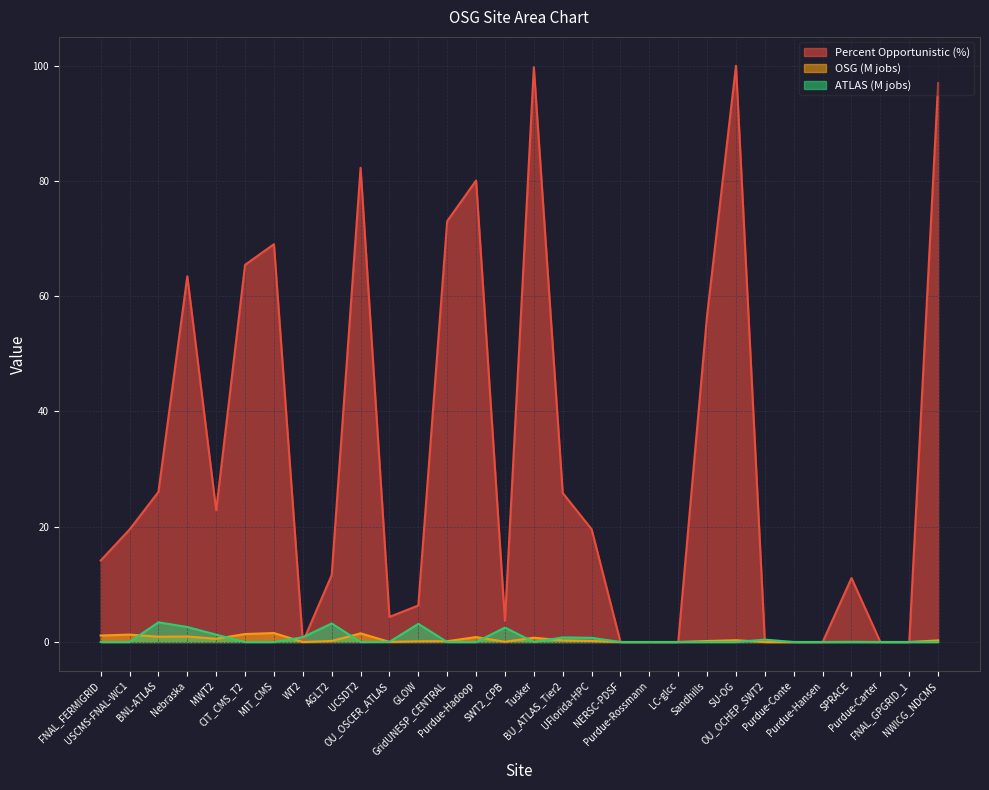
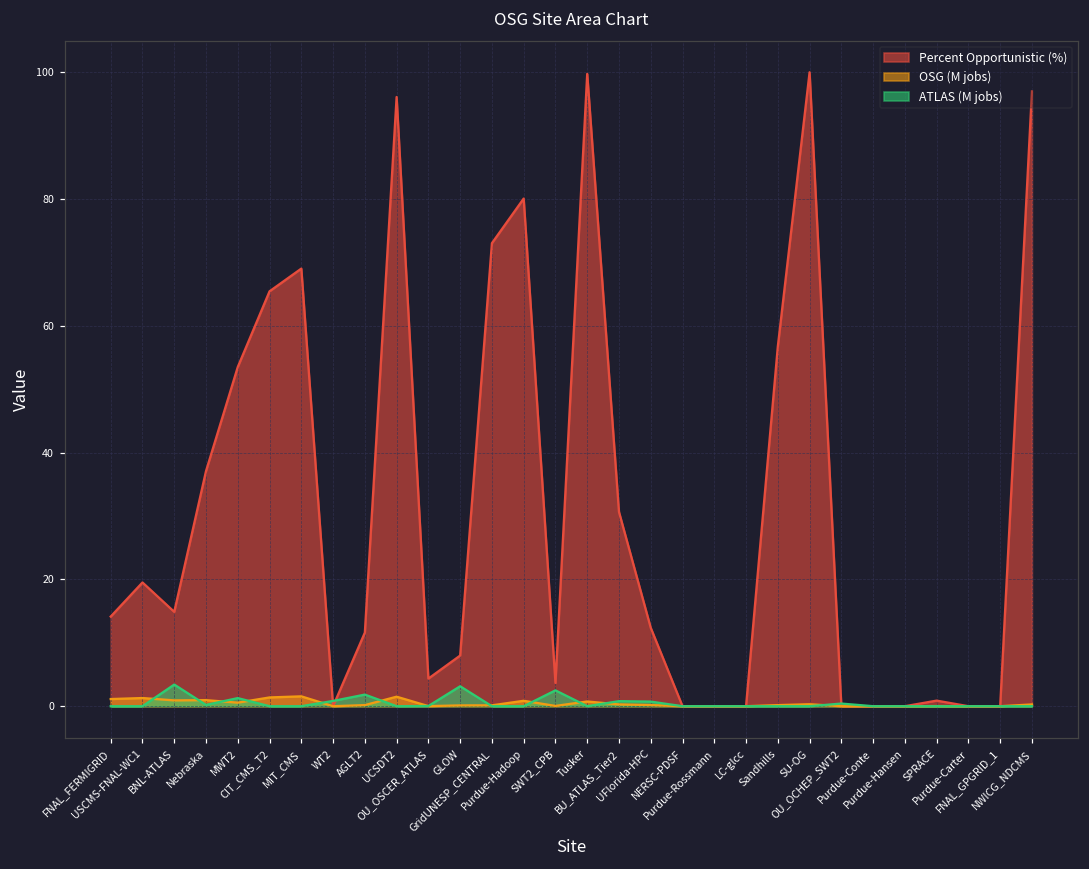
  {
    "Percent Opportunistic (%)": {
      "FNAL_FERMIGRID": 14,
      "USCMS-FNAL-WC1": 20,
-     "BNL-ATLAS": 26,
-     "Nebraska": 63,
-     "MWT2": 23,
+     "BNL-ATLAS": 15,
+     "Nebraska": 37,
+     "MWT2": 54,
      "CIT_CMS_T2": 65,
      "MIT_CMS": 69,
      "AGLT2": 12,
-     "UCSDT2": 82,
+     "UCSDT2": 96,
      "OU_OSCER_ATLAS": 4,
-     "GLOW": 6,
+     "GLOW": 8,
      "GridUNESP_CENTRAL": 73,
      "Purdue-Hadoop": 80,
      "SWT2_CPB": 4,
      "Tusker": 100,
-     "BU_ATLAS_Tier2": 26,
-     "UFlorida-HPC": 20,
+     "BU_ATLAS_Tier2": 31,
+     "UFlorida-HPC": 12,
      "Sandhills": 57,
      "SU-OG": 100,
-     "SPRACE": 11
+     "SPRACE": 1
    },
    "OSG (M jobs)": {
      "FNAL_FERMIGRID": 1,
      "USCMS-FNAL-WC1": 1,
      "BNL-ATLAS": 1,
      "Nebraska": 1,
      "MWT2": 1,
      "CIT_CMS_T2": 1,
      "MIT_CMS": 2,
      "AGLT2": 0,
      "UCSDT2": 2,
      "GLOW": 0,
      "Purdue-Hadoop": 1,
      "SWT2_CPB": 0,
      "Tusker": 1,
      "BU_ATLAS_Tier2": 0,
      "UFlorida-HPC": 0
    },
    "ATLAS (M jobs)": {
      "FNAL_FERMIGRID": 0,
      "USCMS-FNAL-WC1": 0,
      "BNL-ATLAS": 3,
-     "Nebraska": 3,
+     "Nebraska": 0,
      "MWT2": 1,
      "CIT_CMS_T2": 0,
      "MIT_CMS": 0,
      "WT2": 1,
-     "AGLT2": 3,
+     "AGLT2": 2,
      "UCSDT2": 0,
      "GLOW": 3,
      "Purdue-Hadoop": 0,
      "SWT2_CPB": 2,
      "Tusker": 0,
      "BU_ATLAS_Tier2": 1,
      "UFlorida-HPC": 1
    }
  }
